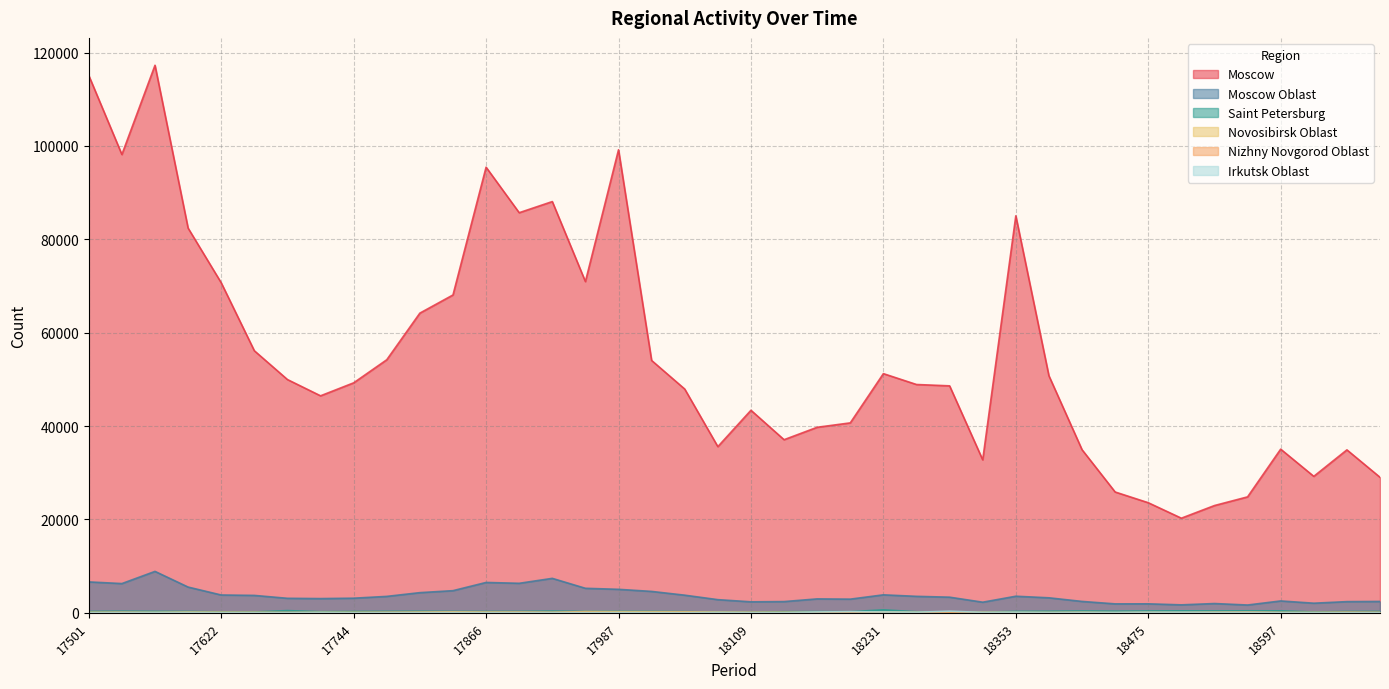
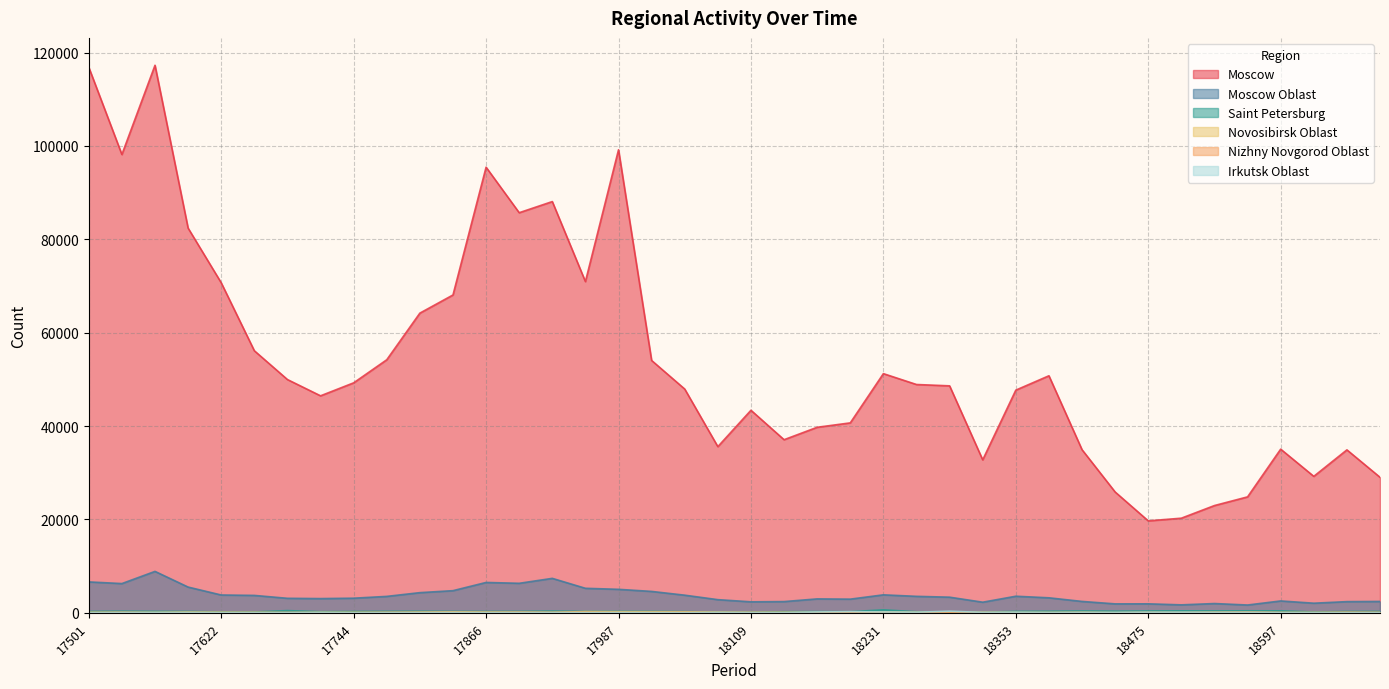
  {
    "Moscow": {
-     "17501": 115000,
+     "17501": 117000,
      "17622": 71000,
      "17744": 49000,
      "17866": 95000,
      "17987": 99000,
      "18109": 43000,
      "18231": 51000,
-     "18353": 85000,
-     "18475": 24000,
+     "18353": 48000,
+     "18475": 20000,
      "18597": 35000
    }
  }
